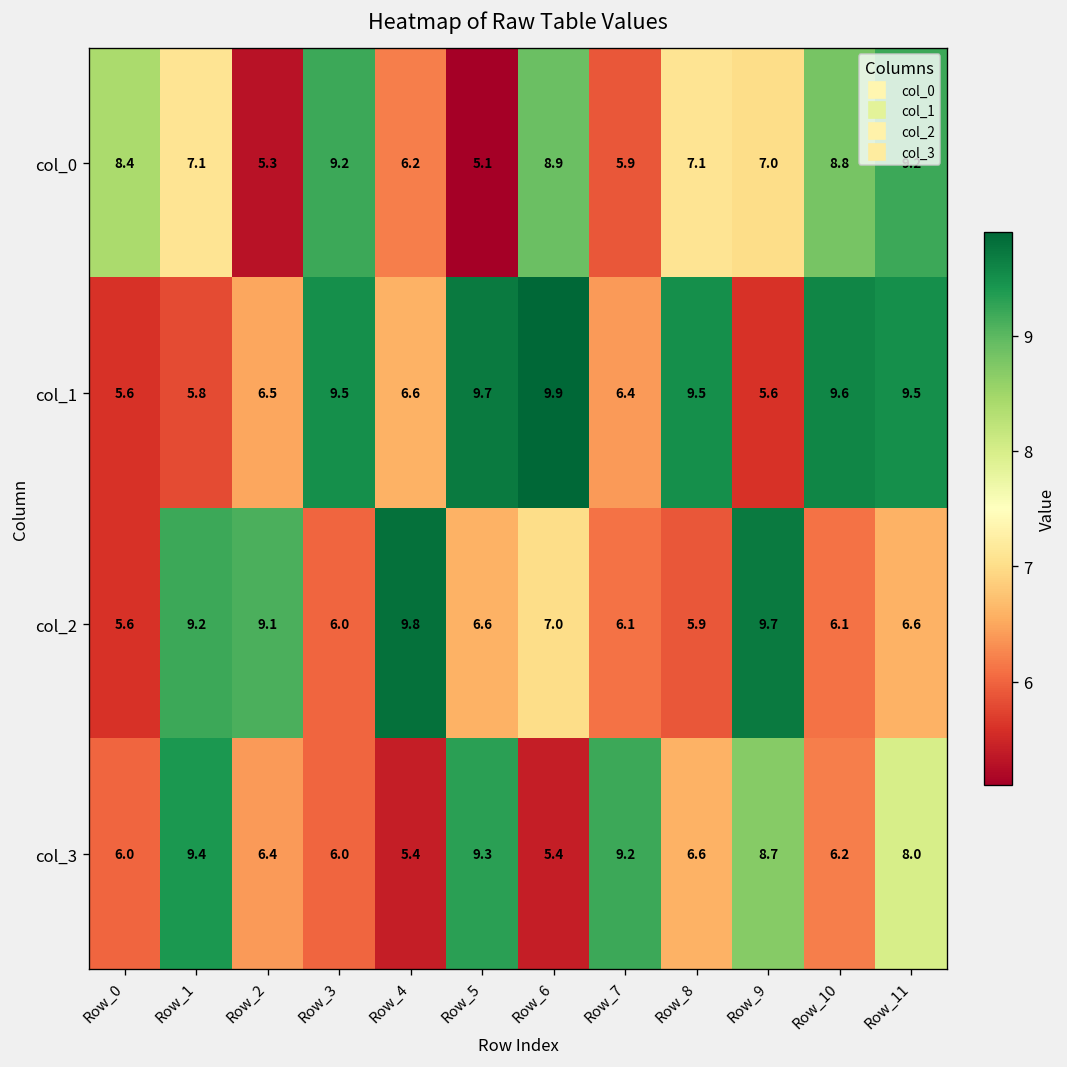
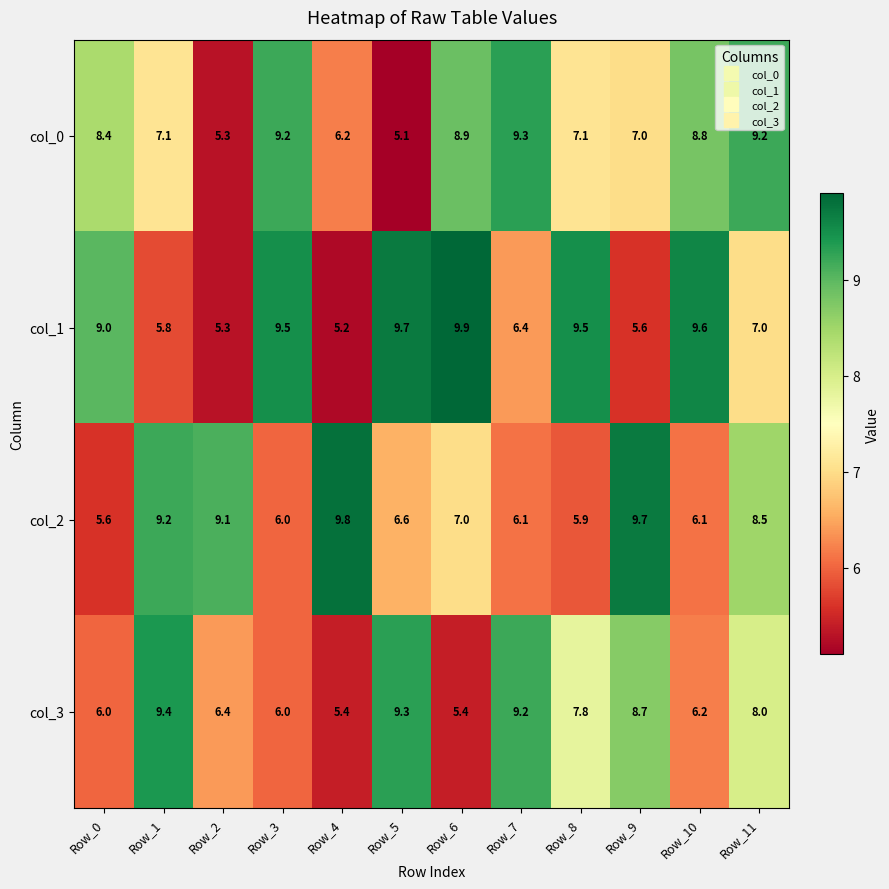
  {
    "col_0": {
      "Row_0": 8.4,
      "Row_1": 7.1,
      "Row_2": 5.3,
      "Row_3": 9.2,
      "Row_4": 6.2,
      "Row_5": 5.1,
      "Row_6": 8.9,
-     "Row_7": 5.9,
+     "Row_7": 9.3,
      "Row_8": 7.1,
      "Row_9": 7.0,
      "Row_10": 8.8
    },
    "col_1": {
-     "Row_0": 5.6,
+     "Row_0": 9.0,
      "Row_1": 5.8,
-     "Row_2": 6.5,
+     "Row_2": 5.3,
      "Row_3": 9.5,
-     "Row_4": 6.6,
+     "Row_4": 5.2,
      "Row_5": 9.7,
      "Row_6": 9.9,
      "Row_7": 6.4,
      "Row_8": 9.5,
      "Row_9": 5.6,
      "Row_10": 9.6,
-     "Row_11": 9.5
+     "Row_11": 7.0
    },
    "col_2": {
      "Row_0": 5.6,
      "Row_1": 9.2,
      "Row_2": 9.1,
      "Row_3": 6.0,
      "Row_4": 9.8,
      "Row_5": 6.6,
      "Row_6": 7.0,
      "Row_7": 6.1,
      "Row_8": 5.9,
      "Row_9": 9.7,
      "Row_10": 6.1,
-     "Row_11": 6.6
+     "Row_11": 8.5
    },
    "col_3": {
      "Row_0": 6.0,
      "Row_1": 9.4,
      "Row_2": 6.4,
      "Row_3": 6.0,
      "Row_4": 5.4,
      "Row_5": 9.3,
      "Row_6": 5.4,
      "Row_7": 9.2,
-     "Row_8": 6.6,
+     "Row_8": 7.8,
      "Row_9": 8.7,
      "Row_10": 6.2,
      "Row_11": 8.0
    }
  }
